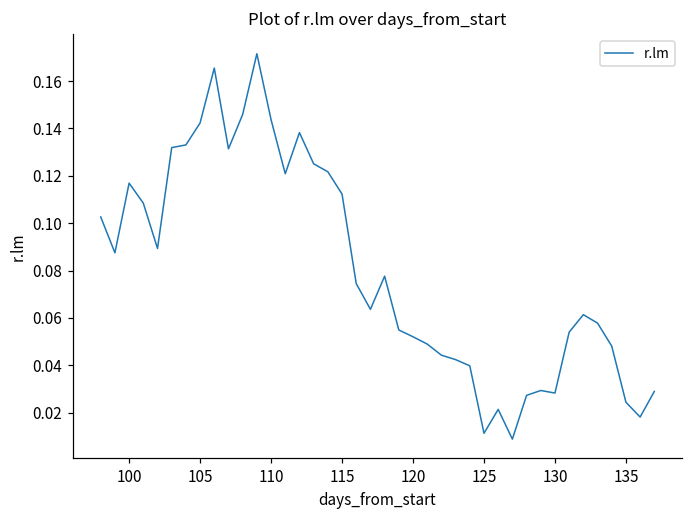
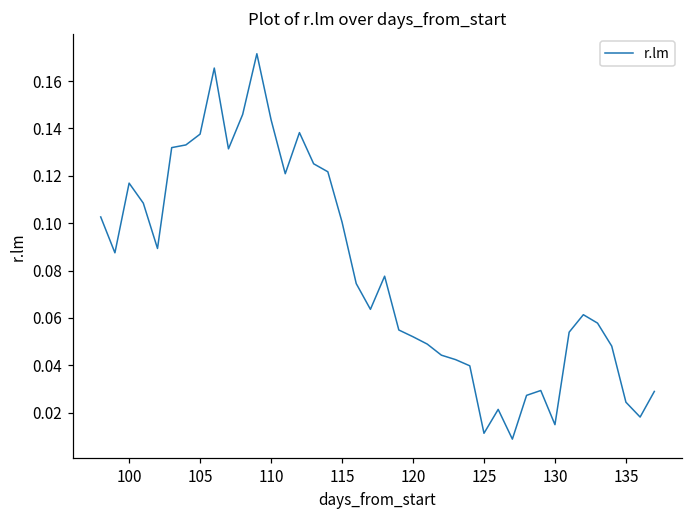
  {
    "100": 0.117,
-   "105": 0.142,
+   "105": 0.138,
    "110": 0.144,
-   "115": 0.112,
+   "115": 0.101,
    "120": 0.052,
    "125": 0.011,
-   "130": 0.028,
+   "130": 0.015,
    "135": 0.024
  }
